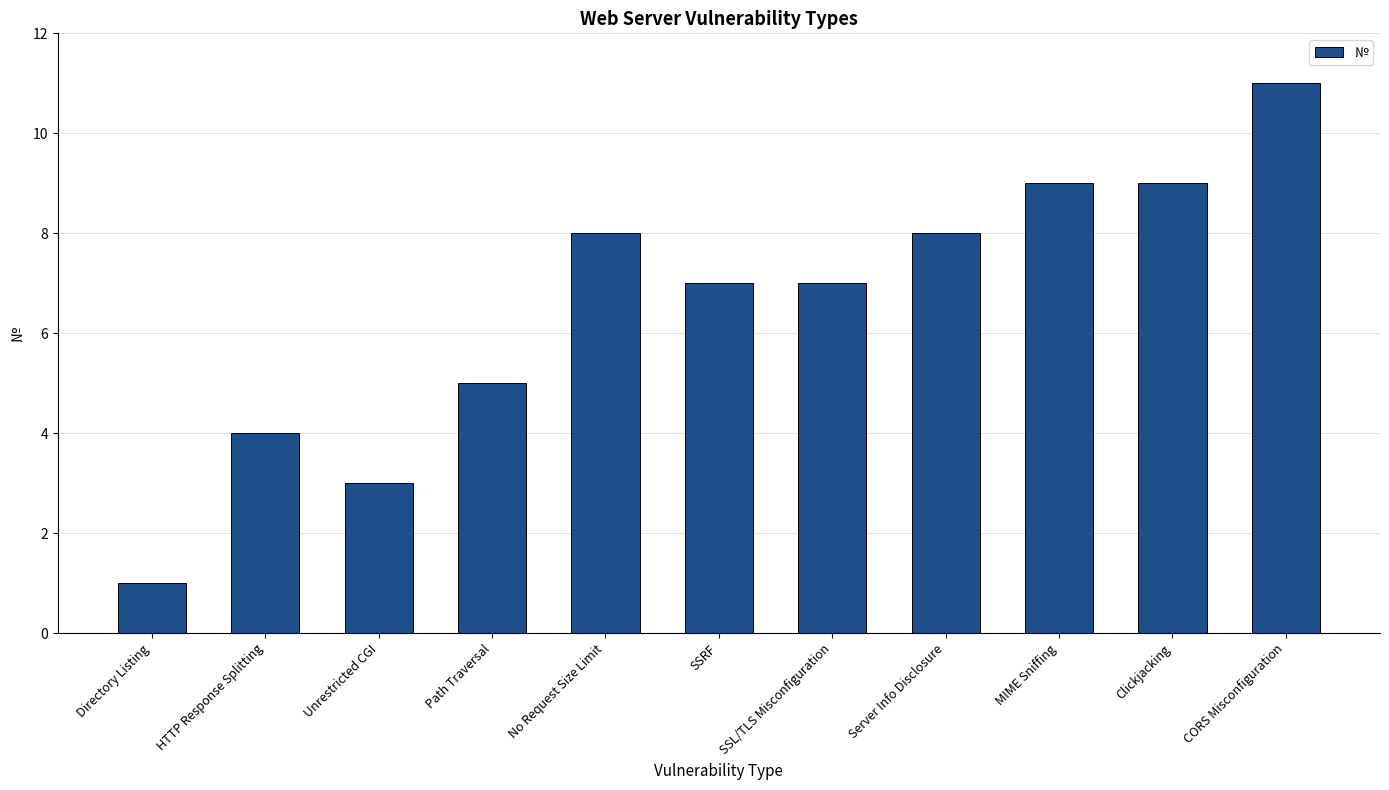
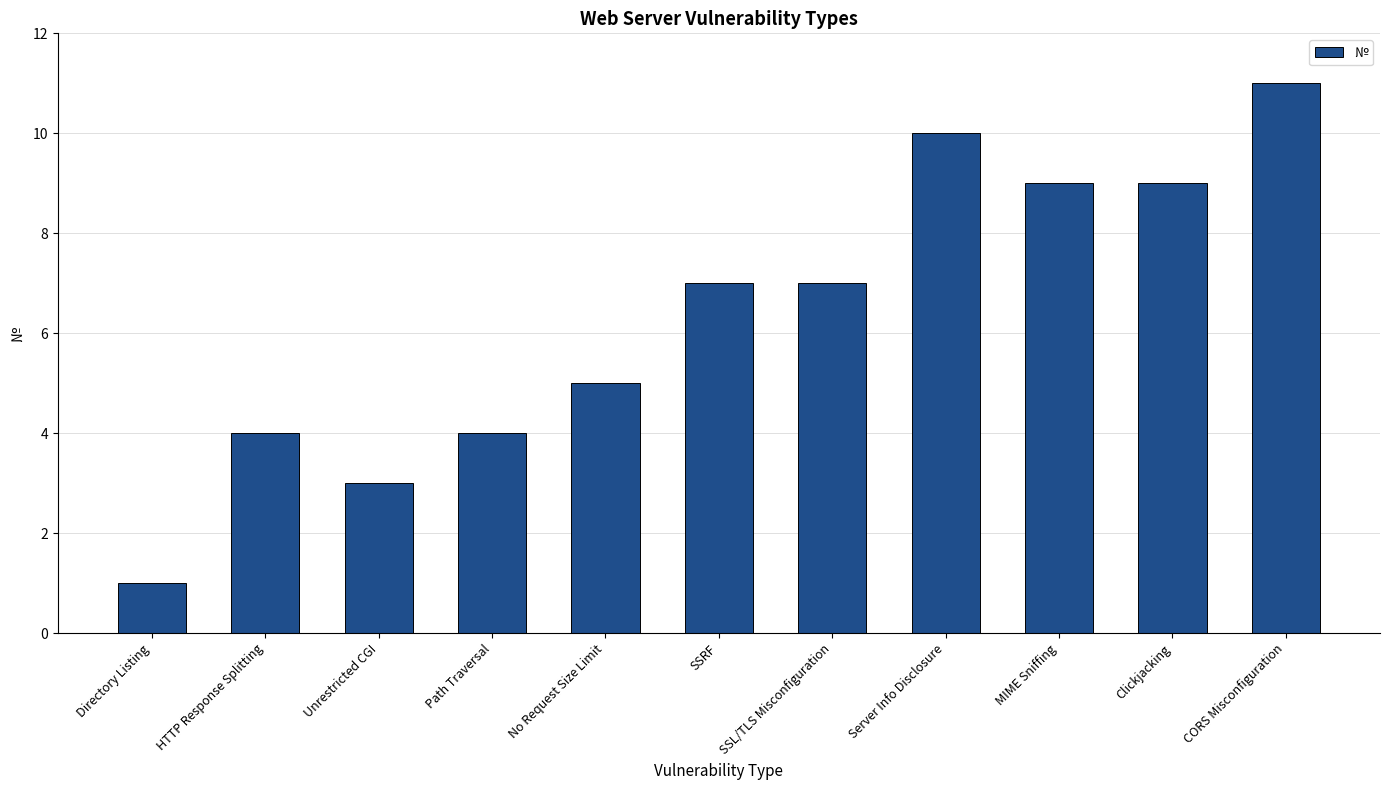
  {
    "Directory Listing": 1,
    "HTTP Response Splitting": 4,
    "Unrestricted CGI": 3,
-   "Path Traversal": 5,
-   "No Request Size Limit": 8,
+   "Path Traversal": 4,
+   "No Request Size Limit": 5,
    "SSRF": 7,
    "SSL/TLS Misconfiguration": 7,
-   "Server Info Disclosure": 8,
+   "Server Info Disclosure": 10,
    "MIME Sniffing": 9,
    "Clickjacking": 9,
    "CORS Misconfiguration": 11
  }
